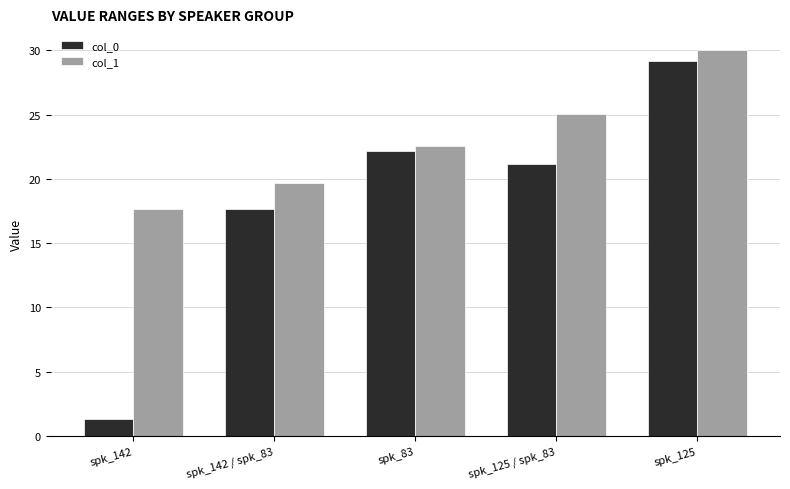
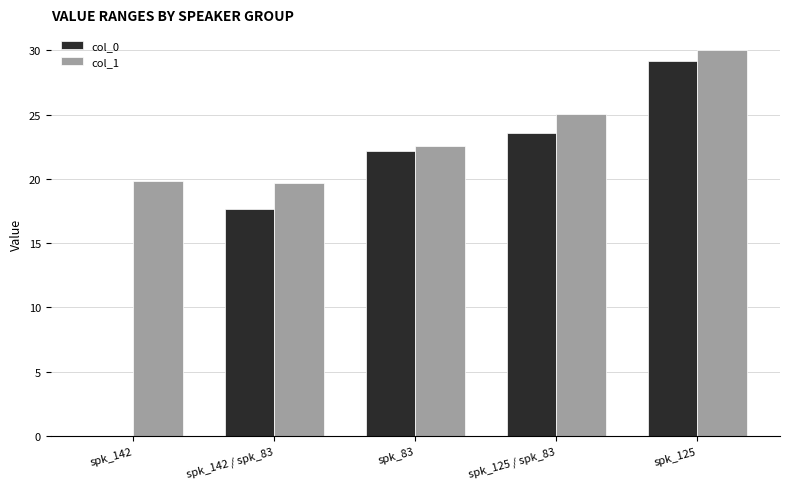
  {
    "col_0": {
-     "spk_142": 1.3,
+     "spk_142": 0.0,
      "spk_142 / spk_83": 17.7,
      "spk_83": 22.2,
-     "spk_125 / spk_83": 21.1,
+     "spk_125 / spk_83": 23.6,
      "spk_125": 29.2
    },
    "col_1": {
-     "spk_142": 17.7,
+     "spk_142": 19.8,
      "spk_142 / spk_83": 19.7,
      "spk_83": 22.6,
      "spk_125 / spk_83": 25.1,
      "spk_125": 30.0
    }
  }
